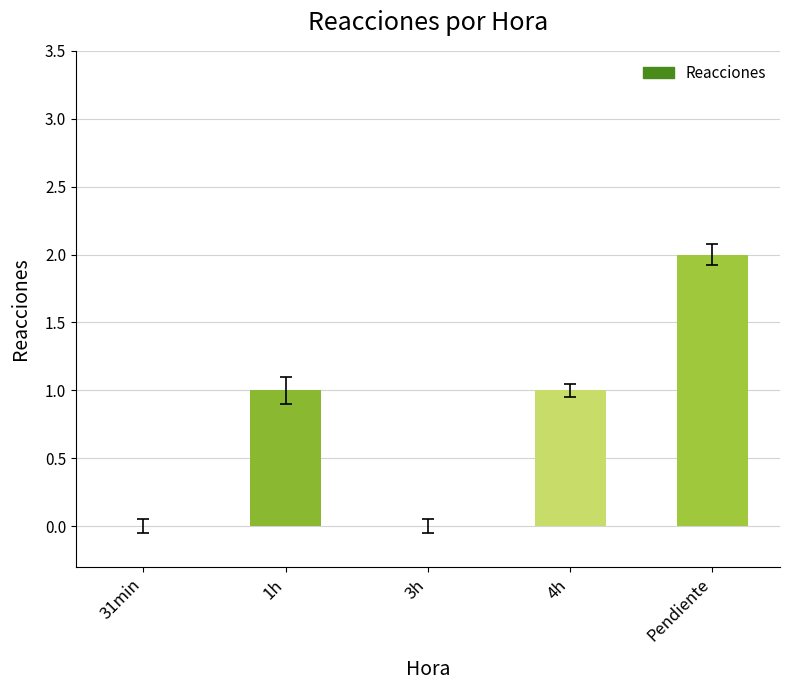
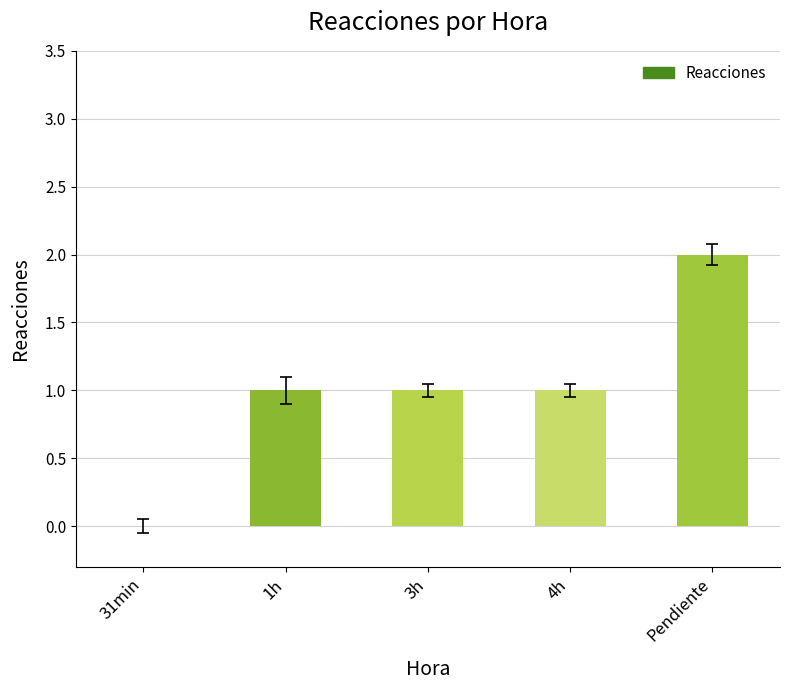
  {
    "Reacciones": {
      "31min": 0,
      "1h": 1,
-     "3h": 0,
+     "3h": 1,
      "4h": 1,
      "Pendiente": 2
    }
  }
